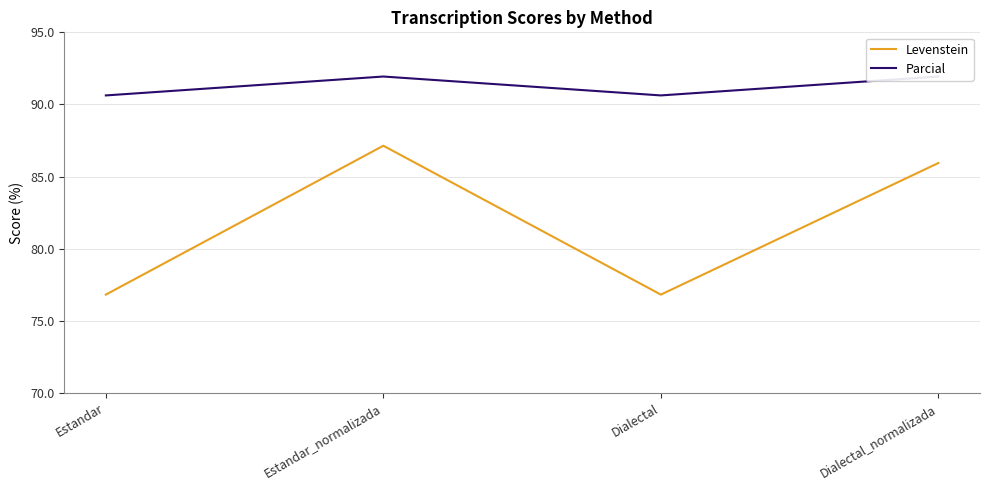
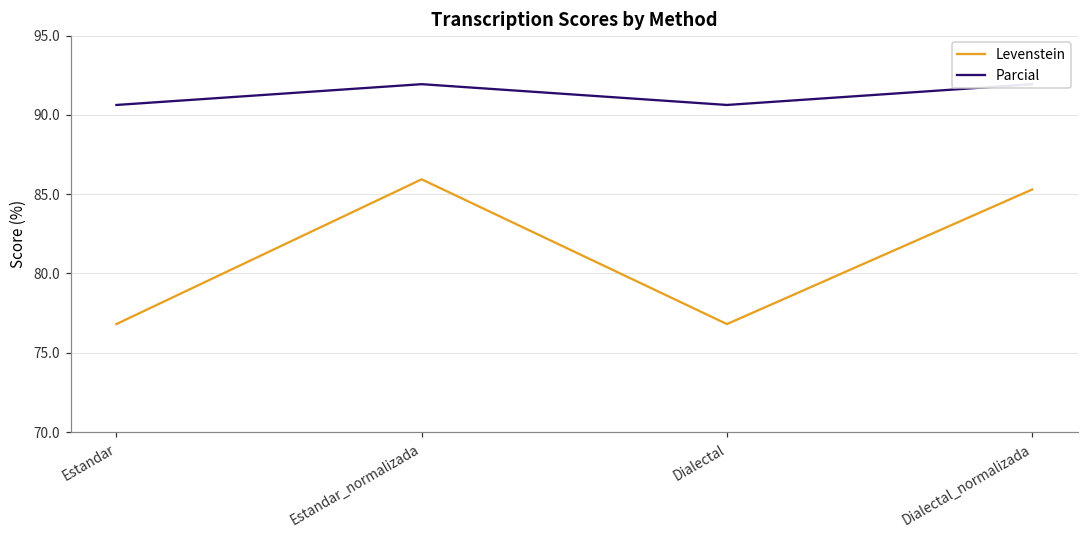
  {
    "Levenstein": {
      "Estandar": 76.8,
-     "Estandar_normalizada": 87.1,
+     "Estandar_normalizada": 85.9,
      "Dialectal": 76.8,
-     "Dialectal_normalizada": 85.9
+     "Dialectal_normalizada": 85.3
    },
    "Parcial": {
      "Estandar": 90.6,
      "Estandar_normalizada": 91.9,
      "Dialectal": 90.6
    }
  }
